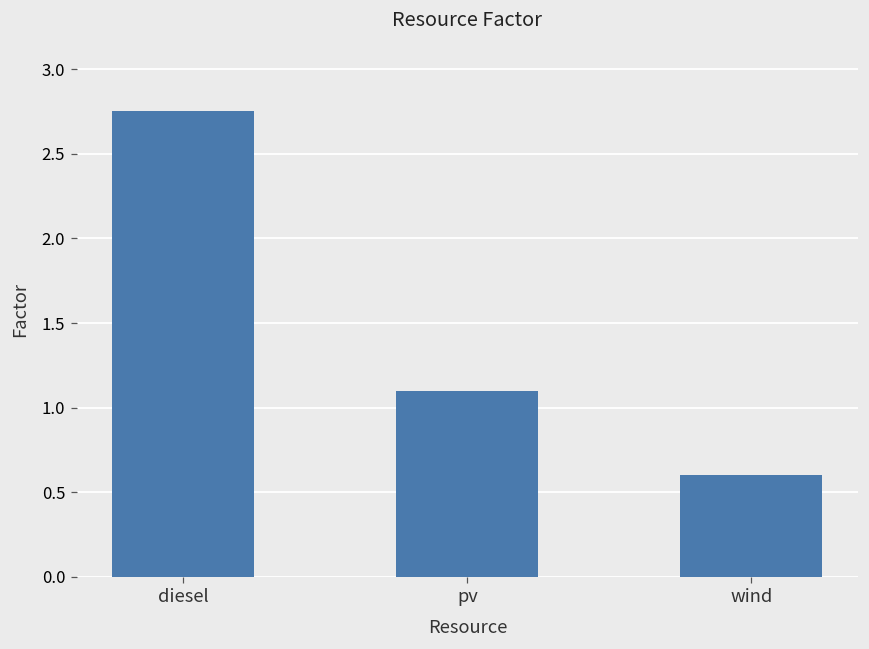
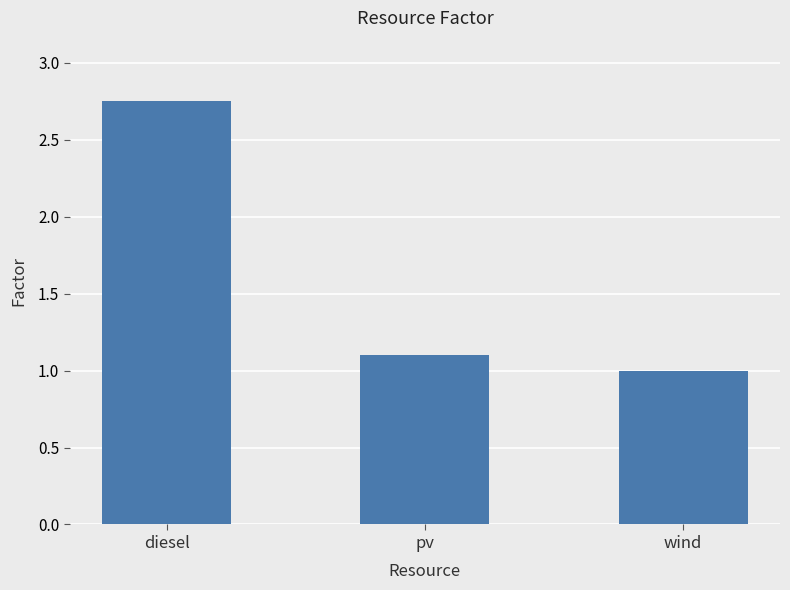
  {
    "diesel": 2.75,
    "pv": 1.1,
-   "wind": 0.6
+   "wind": 1.0
  }
